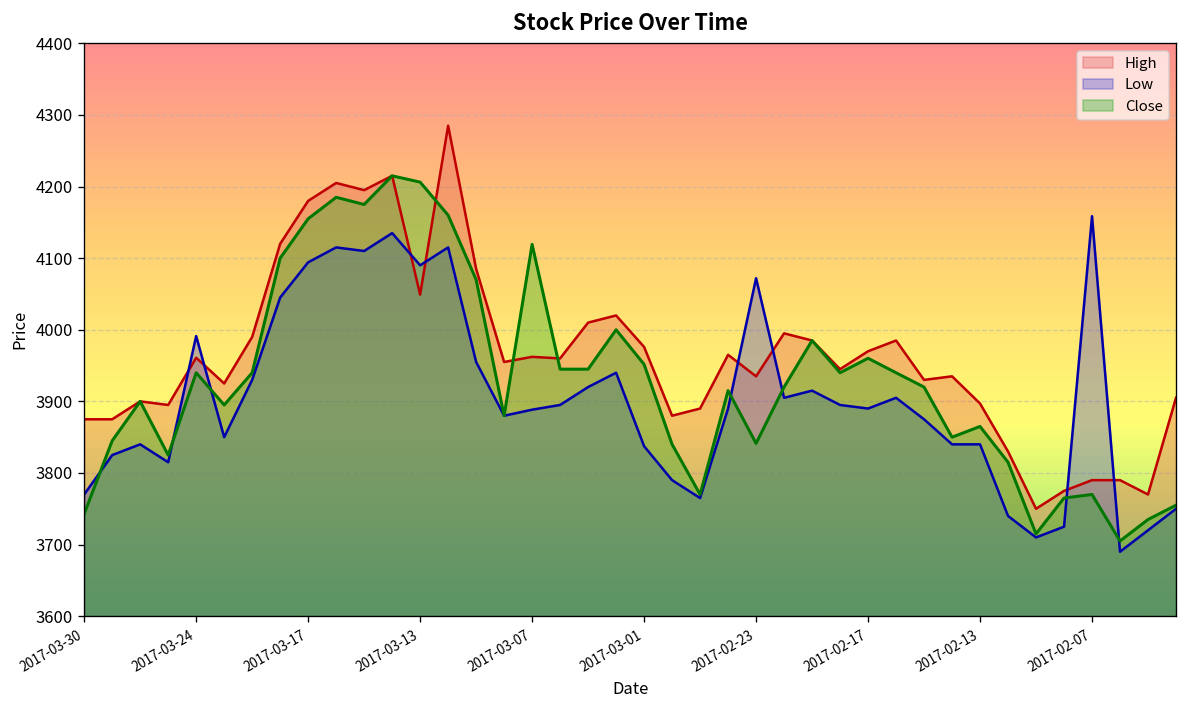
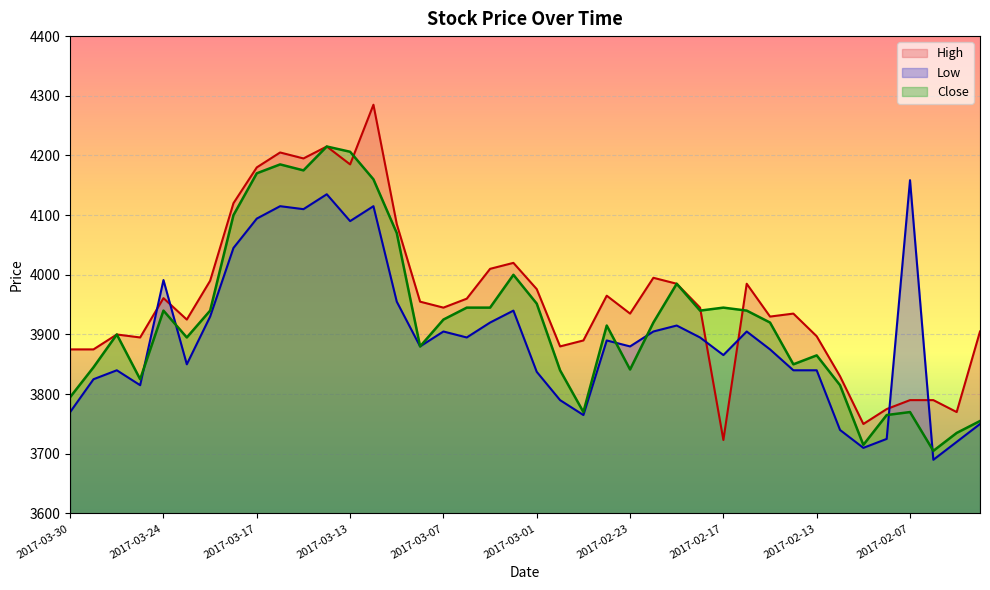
  {
    "High": {
      "2017-03-30": 3880,
      "2017-03-24": 3960,
      "2017-03-17": 4180,
-     "2017-03-13": 4050,
-     "2017-03-07": 3960,
+     "2017-03-13": 4190,
+     "2017-03-07": 3950,
      "2017-03-01": 3980,
      "2017-02-23": 3940,
-     "2017-02-17": 3970,
+     "2017-02-17": 3720,
      "2017-02-13": 3900,
      "2017-02-07": 3790
    },
    "Low": {
      "2017-03-30": 3770,
      "2017-03-24": 3990,
      "2017-03-17": 4090,
      "2017-03-13": 4090,
-     "2017-03-07": 3890,
+     "2017-03-07": 3910,
      "2017-03-01": 3840,
-     "2017-02-23": 4070,
-     "2017-02-17": 3890,
+     "2017-02-23": 3880,
+     "2017-02-17": 3870,
      "2017-02-13": 3840,
      "2017-02-07": 4160
    },
    "Close": {
-     "2017-03-30": 3740,
+     "2017-03-30": 3800,
      "2017-03-24": 3940,
-     "2017-03-17": 4160,
+     "2017-03-17": 4170,
      "2017-03-13": 4210,
-     "2017-03-07": 4120,
+     "2017-03-07": 3930,
      "2017-03-01": 3950,
      "2017-02-23": 3840,
-     "2017-02-17": 3960,
+     "2017-02-17": 3950,
      "2017-02-13": 3870,
      "2017-02-07": 3770
    }
  }
